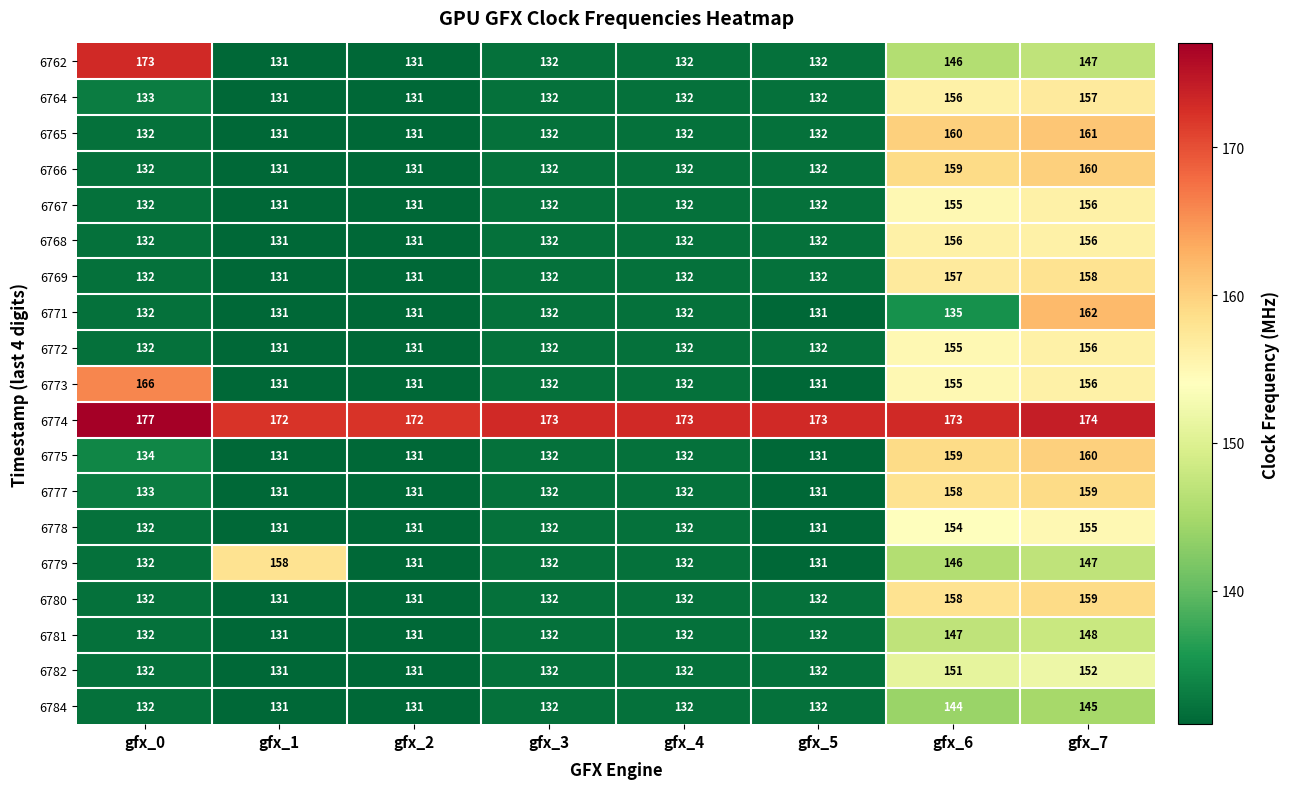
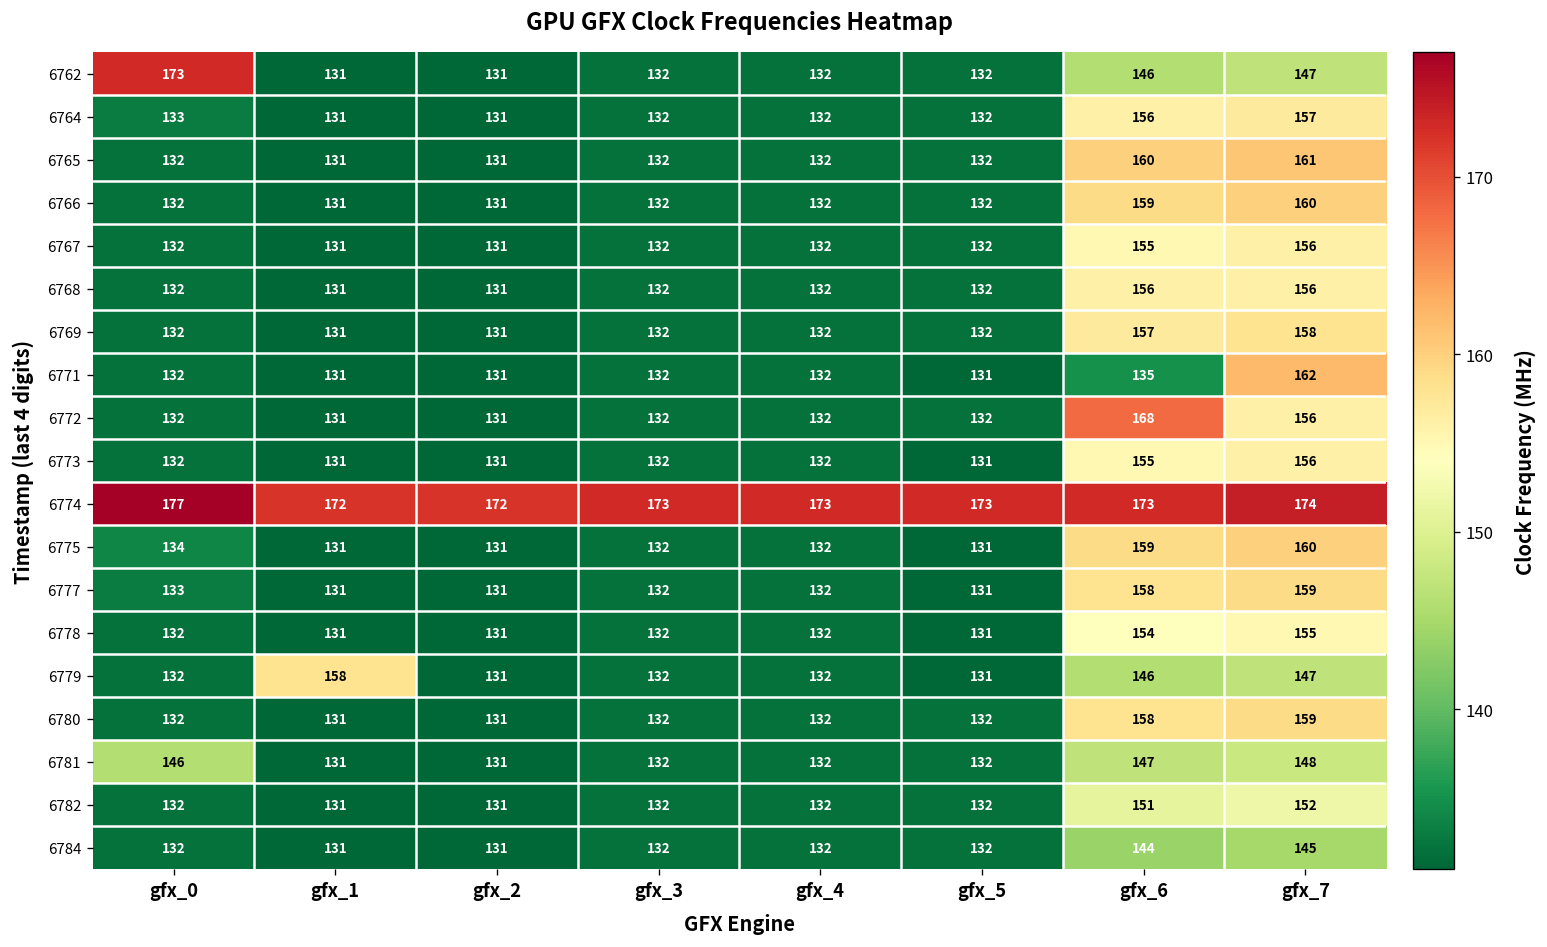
  {
    "6762": {
      "gfx_0": 173,
      "gfx_1": 131,
      "gfx_2": 131,
      "gfx_3": 132,
      "gfx_4": 132,
      "gfx_5": 132,
      "gfx_6": 146,
      "gfx_7": 147
    },
    "6764": {
      "gfx_0": 133,
      "gfx_1": 131,
      "gfx_2": 131,
      "gfx_3": 132,
      "gfx_4": 132,
      "gfx_5": 132,
      "gfx_6": 156,
      "gfx_7": 157
    },
    "6765": {
      "gfx_0": 132,
      "gfx_1": 131,
      "gfx_2": 131,
      "gfx_3": 132,
      "gfx_4": 132,
      "gfx_5": 132,
      "gfx_6": 160,
      "gfx_7": 161
    },
    "6766": {
      "gfx_0": 132,
      "gfx_1": 131,
      "gfx_2": 131,
      "gfx_3": 132,
      "gfx_4": 132,
      "gfx_5": 132,
      "gfx_6": 159,
      "gfx_7": 160
    },
    "6767": {
      "gfx_0": 132,
      "gfx_1": 131,
      "gfx_2": 131,
      "gfx_3": 132,
      "gfx_4": 132,
      "gfx_5": 132,
      "gfx_6": 155,
      "gfx_7": 156
    },
    "6768": {
      "gfx_0": 132,
      "gfx_1": 131,
      "gfx_2": 131,
      "gfx_3": 132,
      "gfx_4": 132,
      "gfx_5": 132,
      "gfx_6": 156,
      "gfx_7": 156
    },
    "6769": {
      "gfx_0": 132,
      "gfx_1": 131,
      "gfx_2": 131,
      "gfx_3": 132,
      "gfx_4": 132,
      "gfx_5": 132,
      "gfx_6": 157,
      "gfx_7": 158
    },
    "6771": {
      "gfx_0": 132,
      "gfx_1": 131,
      "gfx_2": 131,
      "gfx_3": 132,
      "gfx_4": 132,
      "gfx_5": 131,
      "gfx_6": 135,
      "gfx_7": 162
    },
    "6772": {
      "gfx_0": 132,
      "gfx_1": 131,
      "gfx_2": 131,
      "gfx_3": 132,
      "gfx_4": 132,
      "gfx_5": 132,
-     "gfx_6": 155,
+     "gfx_6": 168,
      "gfx_7": 156
    },
    "6773": {
-     "gfx_0": 166,
+     "gfx_0": 132,
      "gfx_1": 131,
      "gfx_2": 131,
      "gfx_3": 132,
      "gfx_4": 132,
      "gfx_5": 131,
      "gfx_6": 155,
      "gfx_7": 156
    },
    "6774": {
      "gfx_0": 177,
      "gfx_1": 172,
      "gfx_2": 172,
      "gfx_3": 173,
      "gfx_4": 173,
      "gfx_5": 173,
      "gfx_6": 173,
      "gfx_7": 174
    },
    "6775": {
      "gfx_0": 134,
      "gfx_1": 131,
      "gfx_2": 131,
      "gfx_3": 132,
      "gfx_4": 132,
      "gfx_5": 131,
      "gfx_6": 159,
      "gfx_7": 160
    },
    "6777": {
      "gfx_0": 133,
      "gfx_1": 131,
      "gfx_2": 131,
      "gfx_3": 132,
      "gfx_4": 132,
      "gfx_5": 131,
      "gfx_6": 158,
      "gfx_7": 159
    },
    "6778": {
      "gfx_0": 132,
      "gfx_1": 131,
      "gfx_2": 131,
      "gfx_3": 132,
      "gfx_4": 132,
      "gfx_5": 131,
      "gfx_6": 154,
      "gfx_7": 155
    },
    "6779": {
      "gfx_0": 132,
      "gfx_1": 158,
      "gfx_2": 131,
      "gfx_3": 132,
      "gfx_4": 132,
      "gfx_5": 131,
      "gfx_6": 146,
      "gfx_7": 147
    },
    "6780": {
      "gfx_0": 132,
      "gfx_1": 131,
      "gfx_2": 131,
      "gfx_3": 132,
      "gfx_4": 132,
      "gfx_5": 132,
      "gfx_6": 158,
      "gfx_7": 159
    },
    "6781": {
-     "gfx_0": 132,
+     "gfx_0": 146,
      "gfx_1": 131,
      "gfx_2": 131,
      "gfx_3": 132,
      "gfx_4": 132,
      "gfx_5": 132,
      "gfx_6": 147,
      "gfx_7": 148
    },
    "6782": {
      "gfx_0": 132,
      "gfx_1": 131,
      "gfx_2": 131,
      "gfx_3": 132,
      "gfx_4": 132,
      "gfx_5": 132,
      "gfx_6": 151,
      "gfx_7": 152
    },
    "6784": {
      "gfx_0": 132,
      "gfx_1": 131,
      "gfx_2": 131,
      "gfx_3": 132,
      "gfx_4": 132,
      "gfx_5": 132,
      "gfx_6": 144,
      "gfx_7": 145
    }
  }
